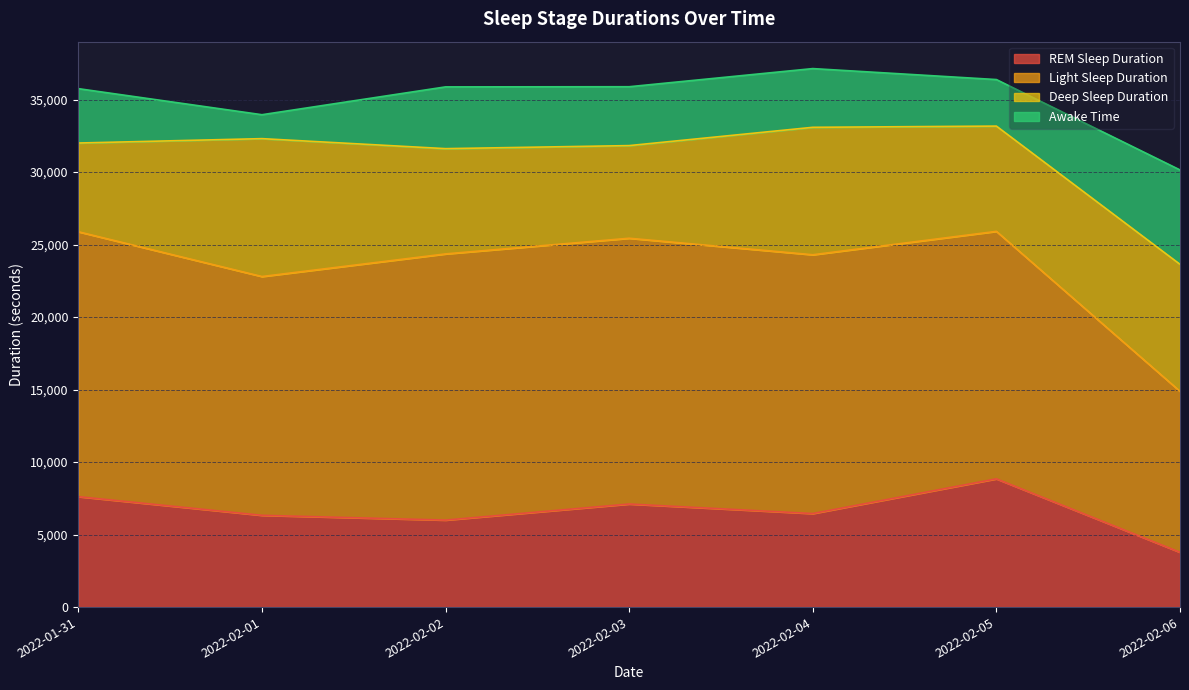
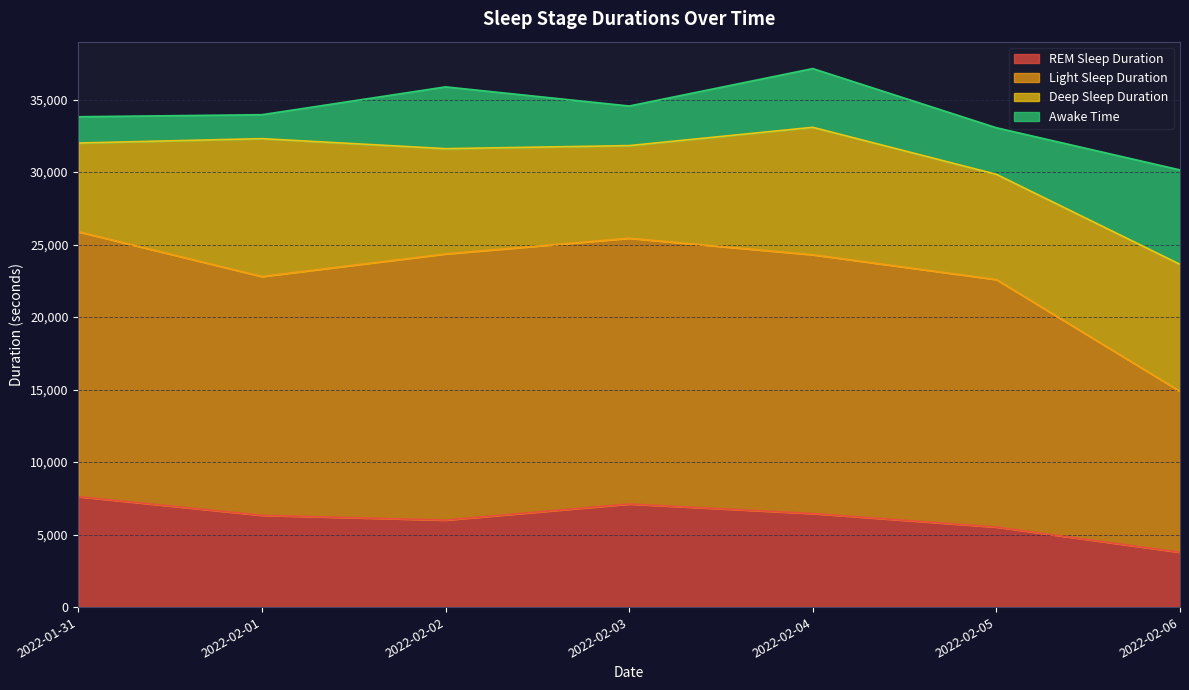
  {
    "REM Sleep Duration": {
      "2022-01-31": "7,600",
      "2022-02-01": "6,300",
      "2022-02-02": "6,000",
      "2022-02-03": "7,100",
      "2022-02-04": "6,500",
-     "2022-02-05": "8,800",
+     "2022-02-05": "5,500",
      "2022-02-06": "3,800"
    },
    "Awake Time": {
-     "2022-01-31": "3,800",
+     "2022-01-31": "1,800",
      "2022-02-01": "1,700",
      "2022-02-02": "4,300",
-     "2022-02-03": "4,100",
+     "2022-02-03": "2,700",
      "2022-02-04": "4,100",
      "2022-02-05": "3,200",
      "2022-02-06": "6,500"
    }
  }
